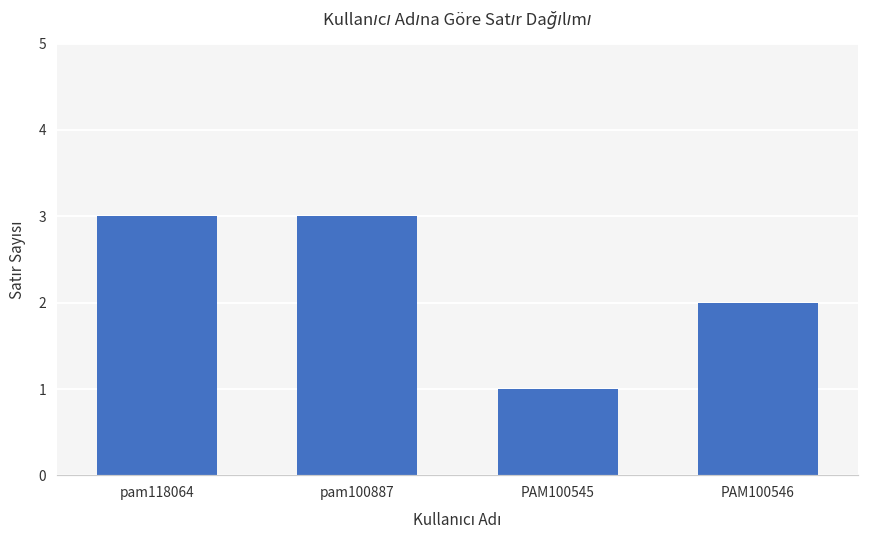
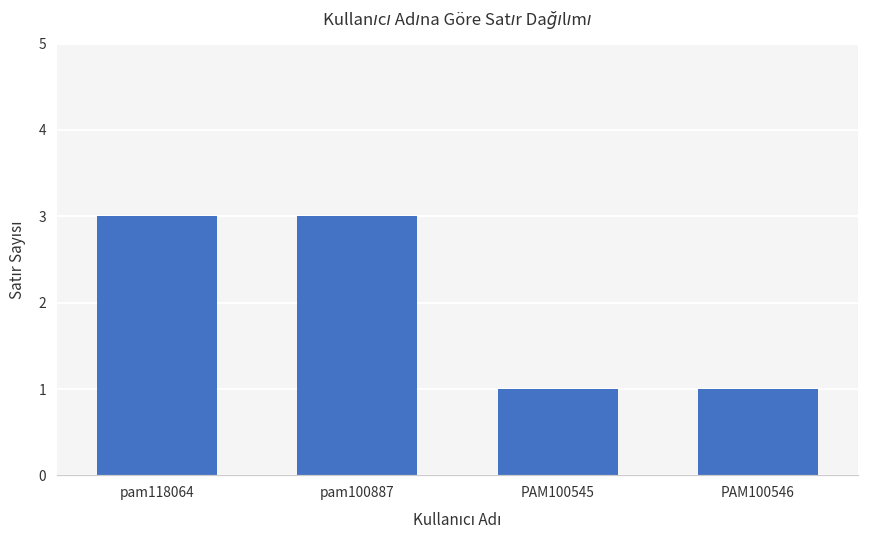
  {
    "pam118064": 3,
    "pam100887": 3,
    "PAM100545": 1,
-   "PAM100546": 2
+   "PAM100546": 1
  }
